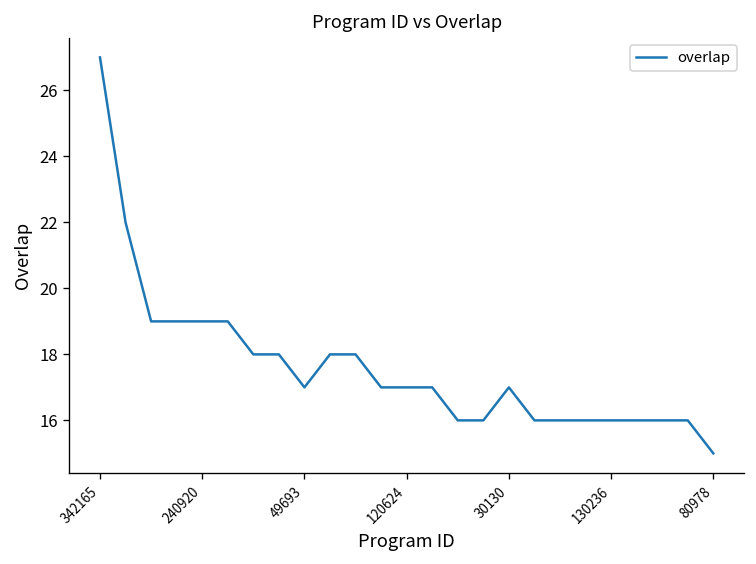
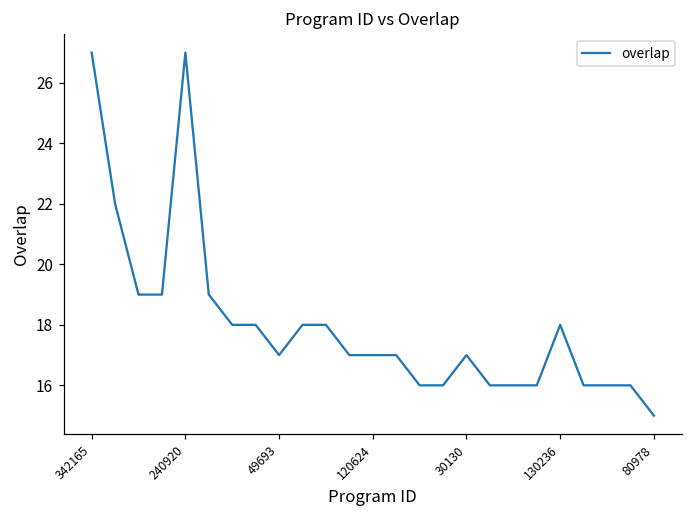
  {
    "342165": 27,
-   "240920": 19,
+   "240920": 27,
    "49693": 17,
    "120624": 17,
    "30130": 17,
-   "130236": 16,
+   "130236": 18,
    "80978": 15
  }
